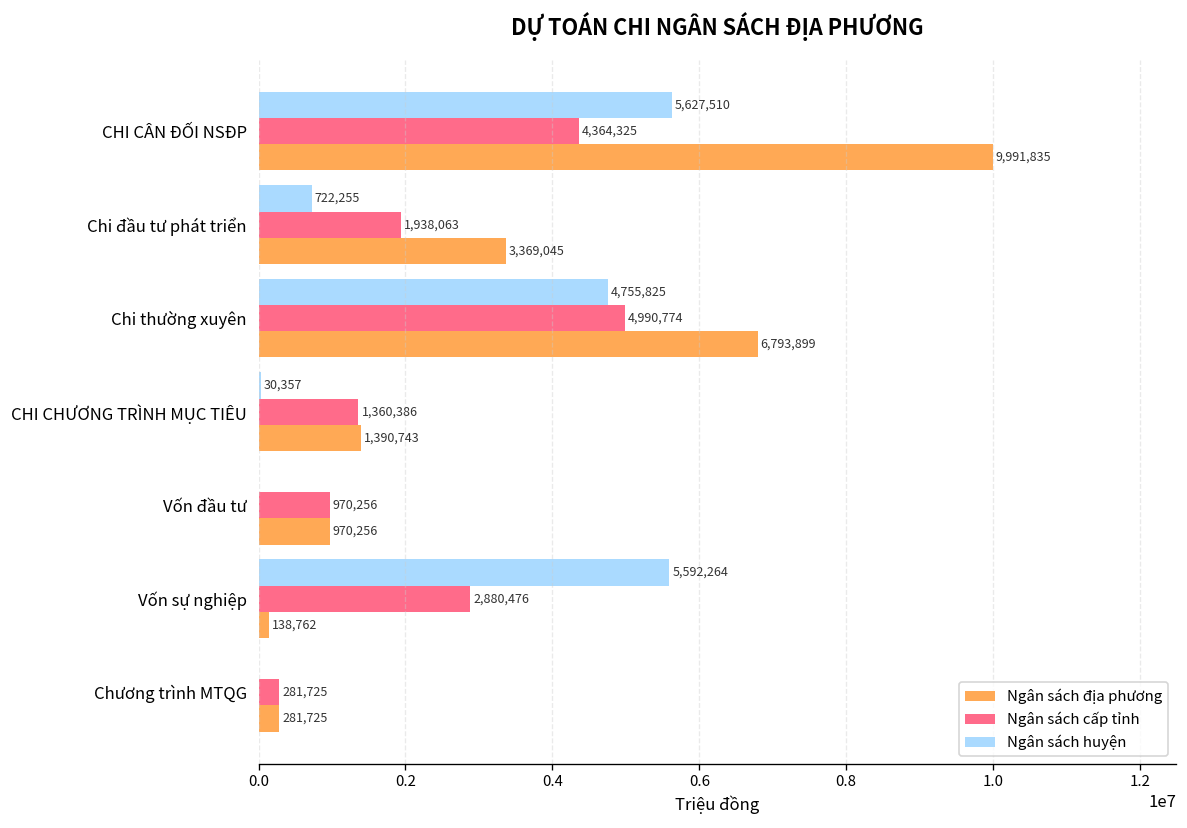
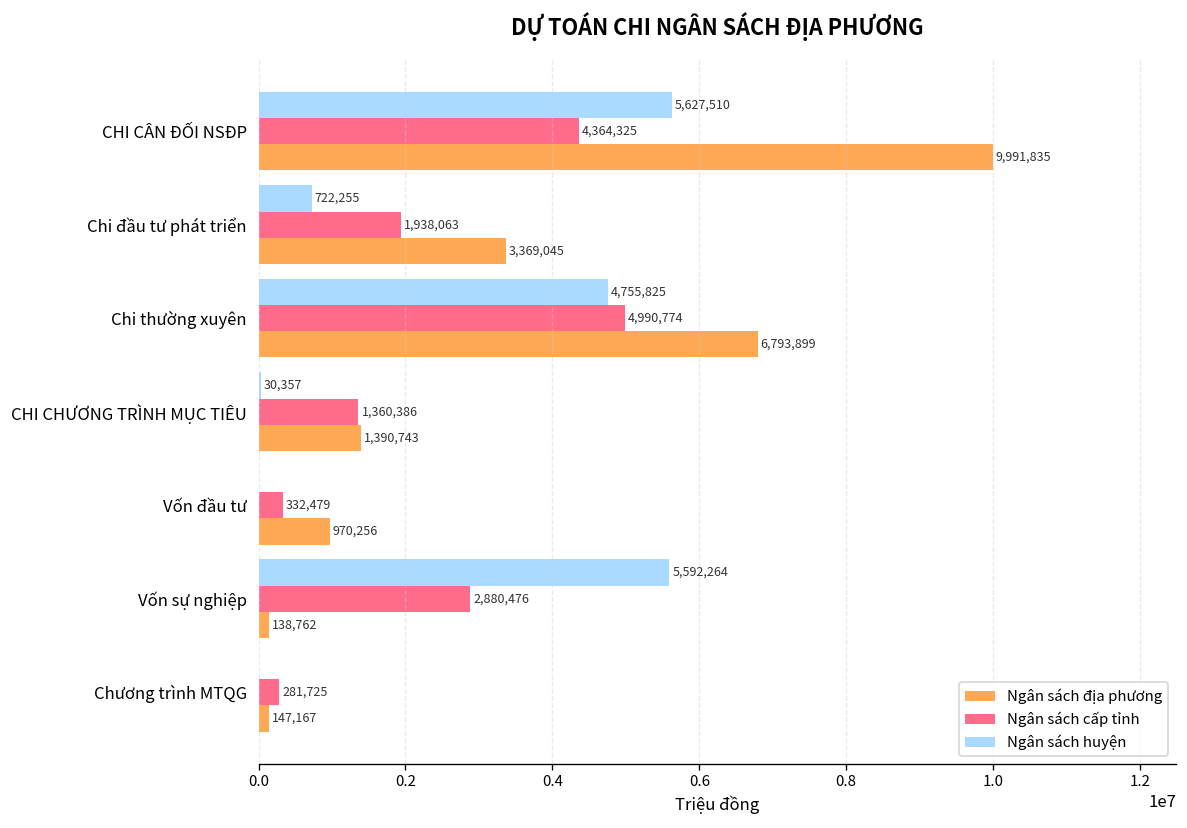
  {
    "Ngân sách địa phương": {
      "CHI CÂN ĐỐI NSĐP": "9,991,835",
      "Chi đầu tư phát triển": "3,369,045",
      "Chi thường xuyên": "6,793,899",
      "CHI CHƯƠNG TRÌNH MỤC TIÊU": "1,390,743",
      "Vốn đầu tư": "970,256",
      "Vốn sự nghiệp": "138,762",
-     "Chương trình MTQG": "281,725"
+     "Chương trình MTQG": "147,167"
    },
    "Ngân sách cấp tỉnh": {
      "CHI CÂN ĐỐI NSĐP": "4,364,325",
      "Chi đầu tư phát triển": "1,938,063",
      "Chi thường xuyên": "4,990,774",
      "CHI CHƯƠNG TRÌNH MỤC TIÊU": "1,360,386",
-     "Vốn đầu tư": "970,256",
+     "Vốn đầu tư": "332,479",
      "Vốn sự nghiệp": "2,880,476",
      "Chương trình MTQG": "281,725"
    },
    "Ngân sách huyện": {
      "CHI CÂN ĐỐI NSĐP": "5,627,510",
      "Chi đầu tư phát triển": "722,255",
      "Chi thường xuyên": "4,755,825",
      "CHI CHƯƠNG TRÌNH MỤC TIÊU": "30,357",
      "Vốn sự nghiệp": "5,592,264"
    }
  }
